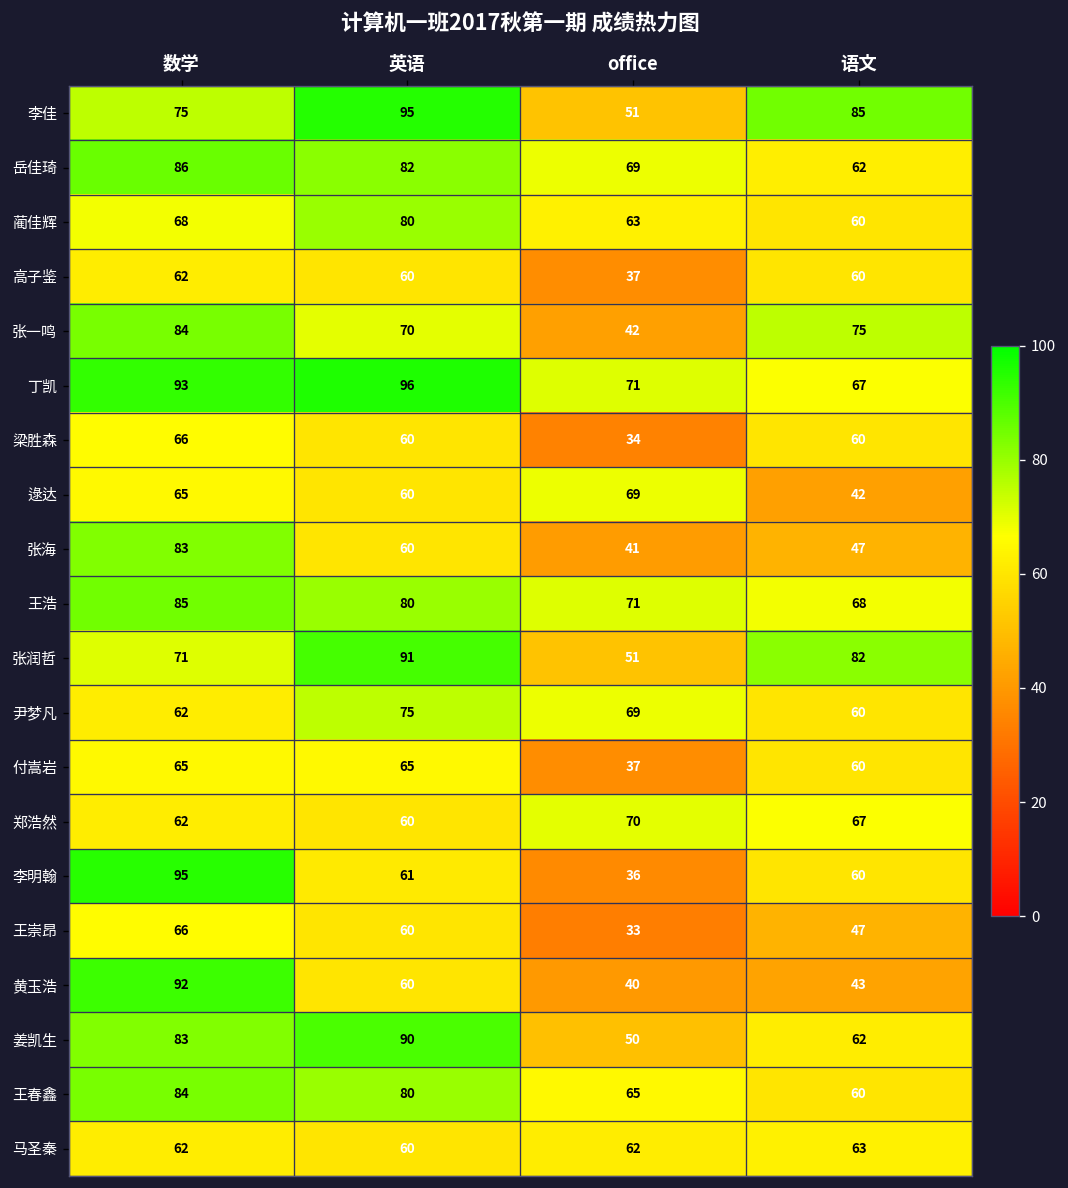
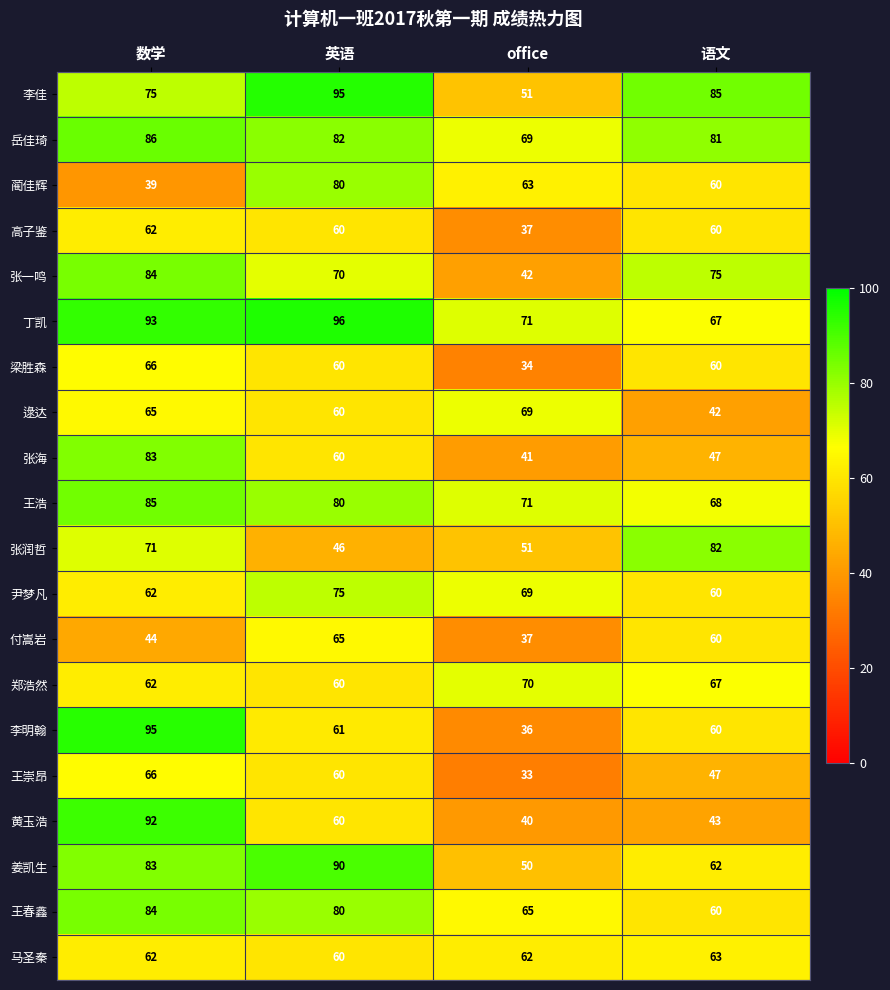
  {
    "李佳": {
      "数学": 75,
      "英语": 95,
      "office": 51,
      "语文": 85
    },
    "岳佳琦": {
      "数学": 86,
      "英语": 82,
      "office": 69,
-     "语文": 62
+     "语文": 81
    },
    "蔺佳辉": {
-     "数学": 68,
+     "数学": 39,
      "英语": 80,
      "office": 63,
      "语文": 60
    },
    "高子鉴": {
      "数学": 62,
      "英语": 60,
      "office": 37,
      "语文": 60
    },
    "张一鸣": {
      "数学": 84,
      "英语": 70,
      "office": 42,
      "语文": 75
    },
    "丁凯": {
      "数学": 93,
      "英语": 96,
      "office": 71,
      "语文": 67
    },
    "梁胜森": {
      "数学": 66,
      "英语": 60,
      "office": 34,
      "语文": 60
    },
    "逯达": {
      "数学": 65,
      "英语": 60,
      "office": 69,
      "语文": 42
    },
    "张海": {
      "数学": 83,
      "英语": 60,
      "office": 41,
      "语文": 47
    },
    "王浩": {
      "数学": 85,
      "英语": 80,
      "office": 71,
      "语文": 68
    },
    "张润哲": {
      "数学": 71,
-     "英语": 91,
+     "英语": 46,
      "office": 51,
      "语文": 82
    },
    "尹梦凡": {
      "数学": 62,
      "英语": 75,
      "office": 69,
      "语文": 60
    },
    "付嵩岩": {
-     "数学": 65,
+     "数学": 44,
      "英语": 65,
      "office": 37,
      "语文": 60
    },
    "郑浩然": {
      "数学": 62,
      "英语": 60,
      "office": 70,
      "语文": 67
    },
    "李明翰": {
      "数学": 95,
      "英语": 61,
      "office": 36,
      "语文": 60
    },
    "王崇昂": {
      "数学": 66,
      "英语": 60,
      "office": 33,
      "语文": 47
    },
    "黄玉浩": {
      "数学": 92,
      "英语": 60,
      "office": 40,
      "语文": 43
    },
    "姜凯生": {
      "数学": 83,
      "英语": 90,
      "office": 50,
      "语文": 62
    },
    "王春鑫": {
      "数学": 84,
      "英语": 80,
      "office": 65,
      "语文": 60
    },
    "马圣秦": {
      "数学": 62,
      "英语": 60,
      "office": 62,
      "语文": 63
    }
  }
